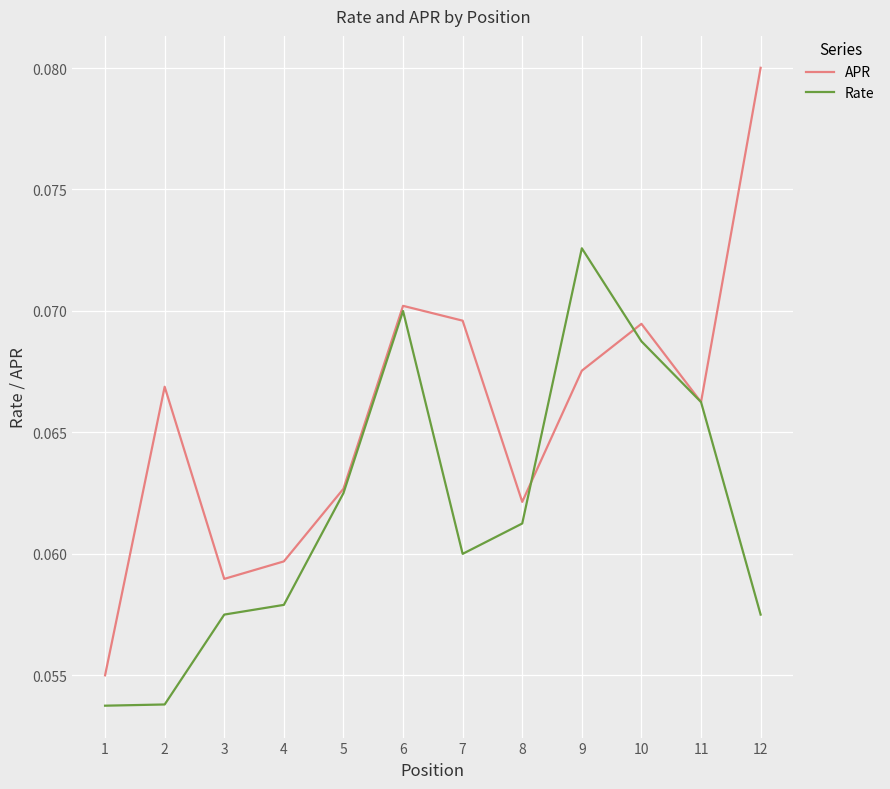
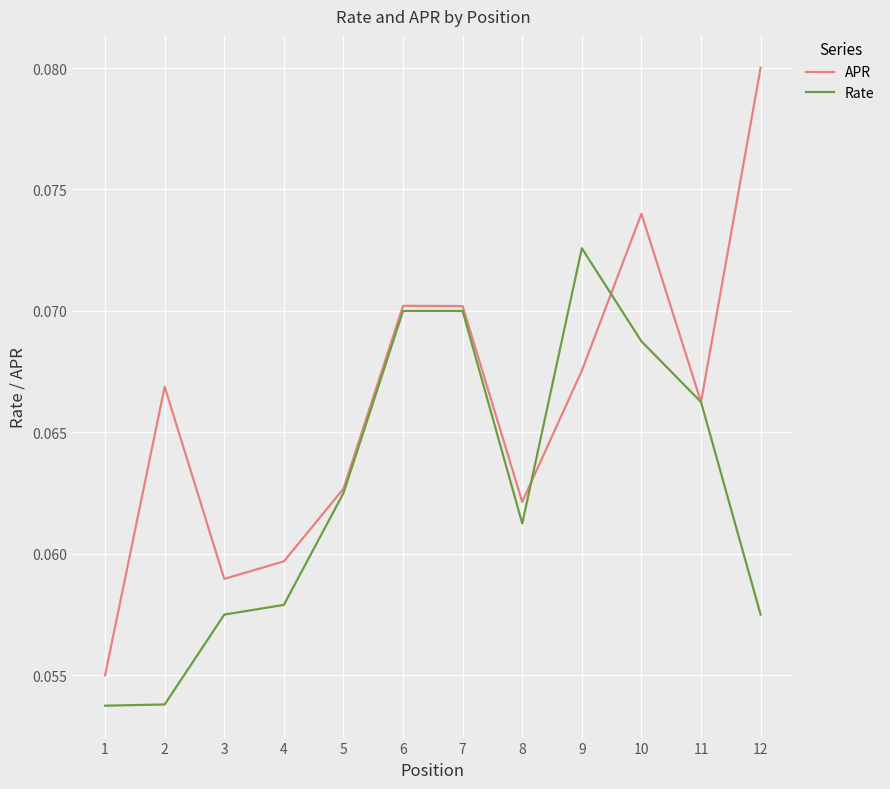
  {
    "APR": {
      "1": 0.0550,
      "2": 0.0669,
      "3": 0.0590,
      "4": 0.0597,
      "5": 0.0627,
      "6": 0.0702,
-     "7": 0.0696,
+     "7": 0.0702,
      "8": 0.0621,
      "9": 0.0675,
-     "10": 0.0695,
+     "10": 0.0740,
      "12": 0.0800
    },
    "Rate": {
      "1": 0.0538,
      "2": 0.0538,
      "3": 0.0575,
      "4": 0.0579,
      "5": 0.0625,
      "6": 0.07,
-     "7": 0.06,
+     "7": 0.07,
      "8": 0.0613,
      "9": 0.0726,
      "10": 0.0688,
      "12": 0.0575
    }
  }
